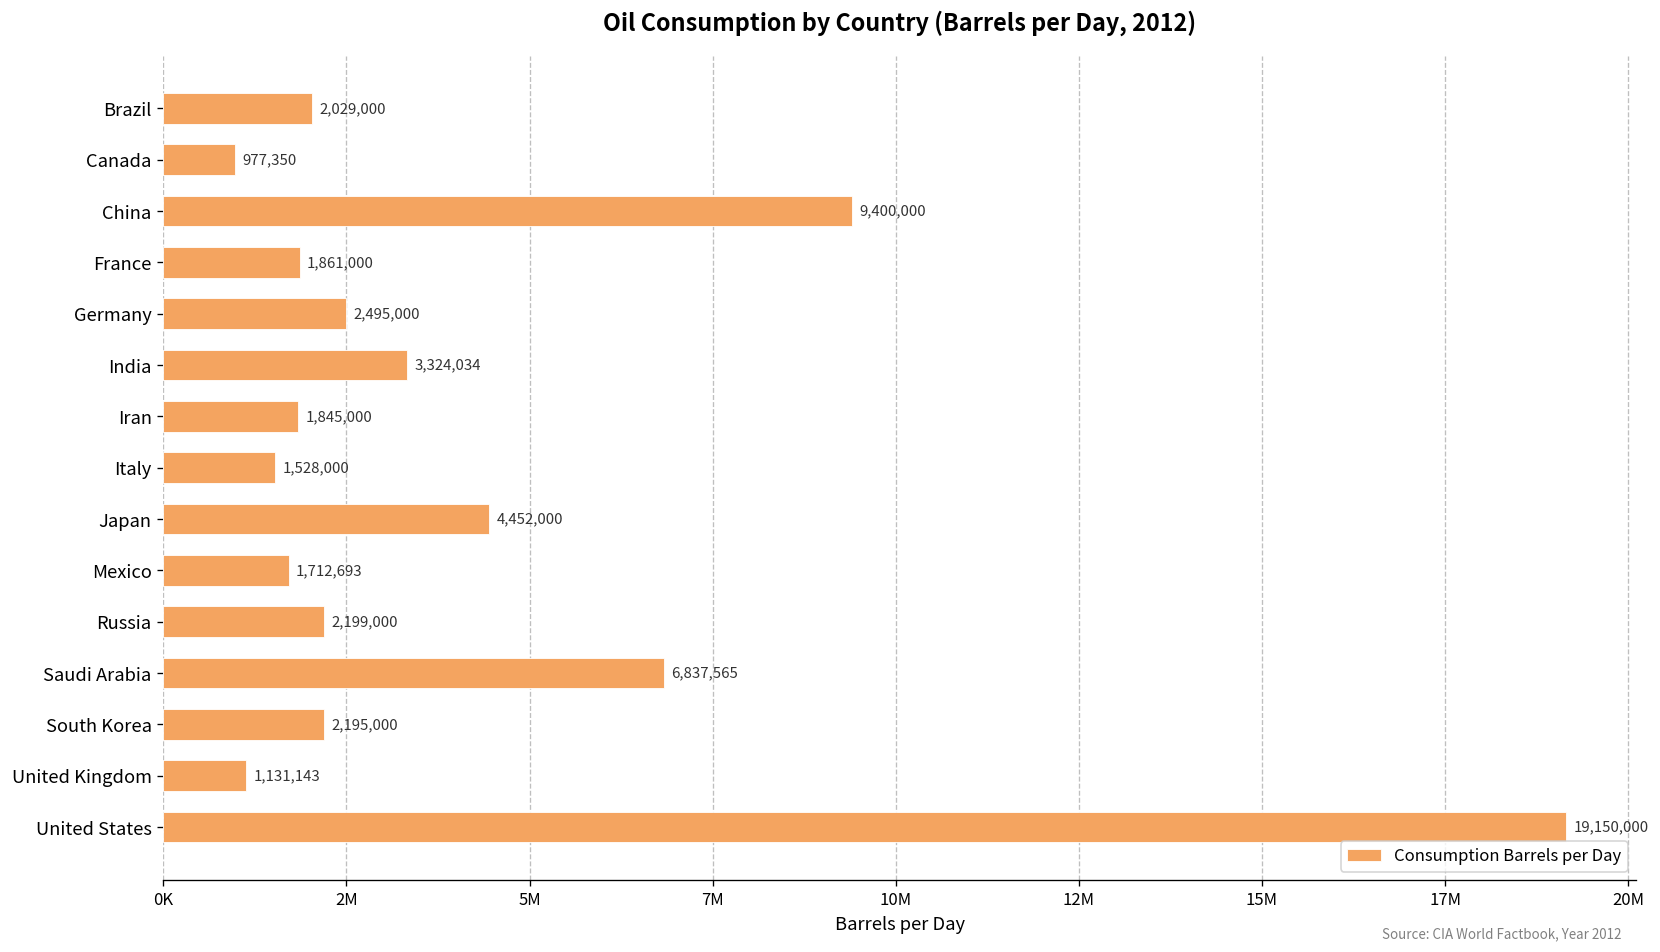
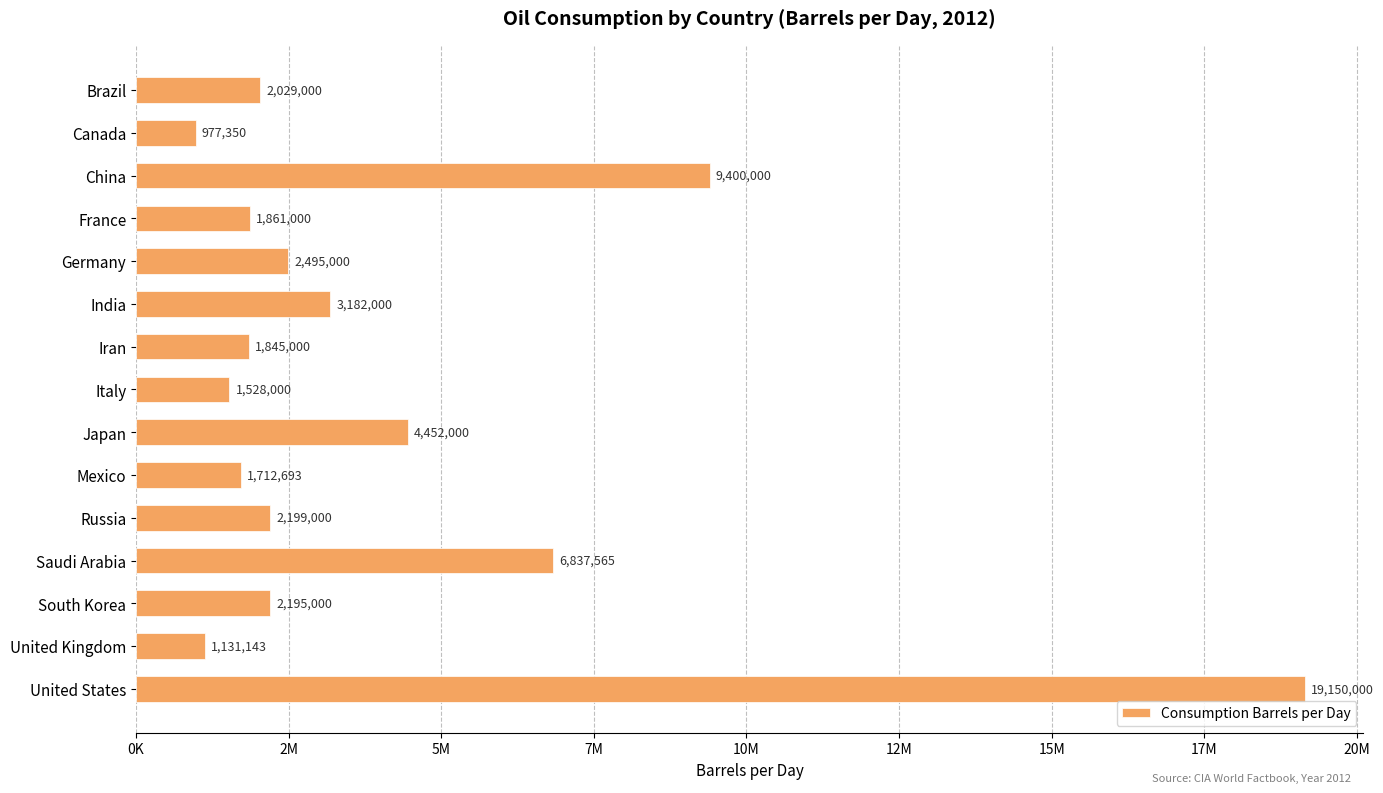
  {
    "Brazil": "2,029,000",
    "Canada": "977,350",
    "China": "9,400,000",
    "France": "1,861,000",
    "Germany": "2,495,000",
-   "India": "3,324,034",
+   "India": "3,182,000",
    "Iran": "1,845,000",
    "Italy": "1,528,000",
    "Japan": "4,452,000",
    "Mexico": "1,712,693",
    "Russia": "2,199,000",
    "Saudi Arabia": "6,837,565",
    "South Korea": "2,195,000",
    "United Kingdom": "1,131,143",
    "United States": "19,150,000"
  }
